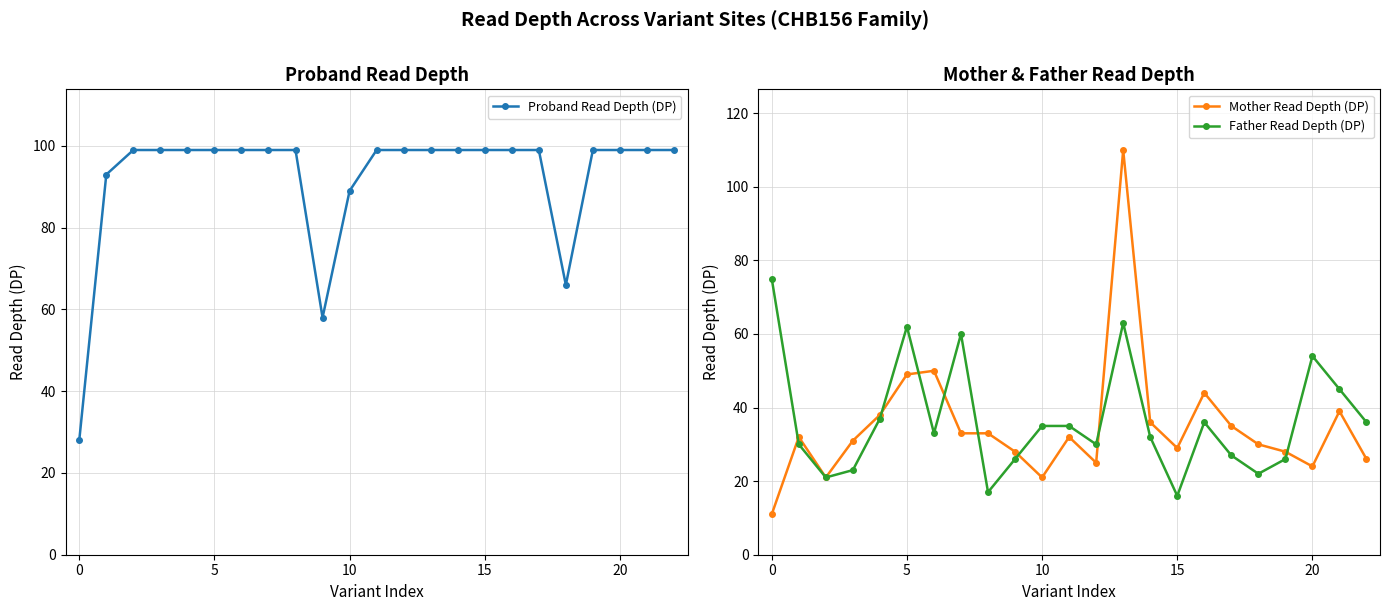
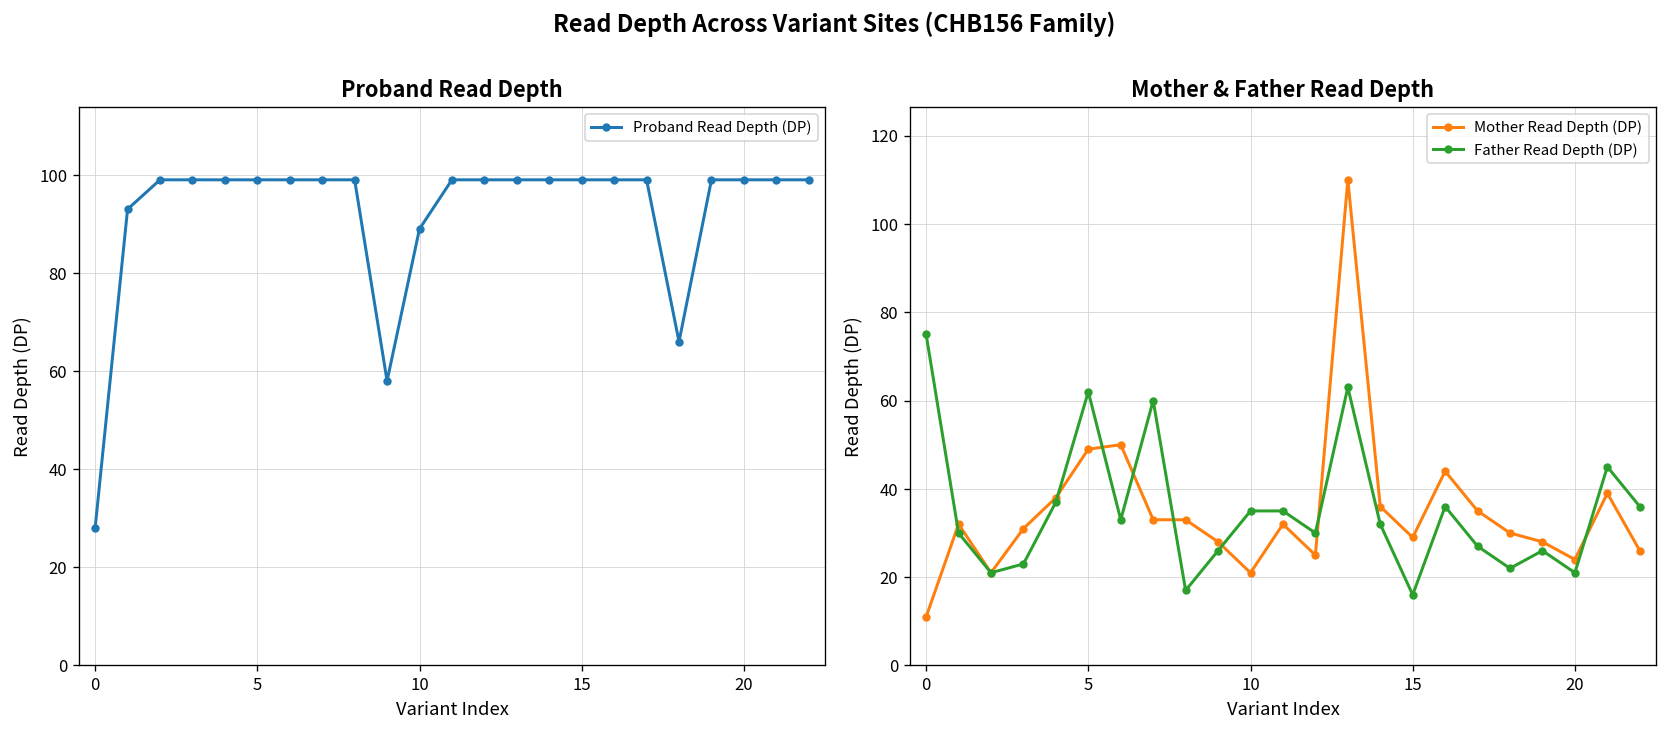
  {
    "Proband Read Depth": {
      "0": 28,
      "5": 99,
      "10": 89,
      "15": 99,
      "20": 99
    },
    "Mother & Father Read Depth": {
      "Mother Read Depth (DP)": {
        "0": 11,
        "5": 49,
        "10": 21,
        "15": 29,
        "20": 24
      },
      "Father Read Depth (DP)": {
        "0": 75,
        "5": 62,
        "10": 35,
        "15": 16,
-       "20": 54
+       "20": 21
      }
    }
  }
